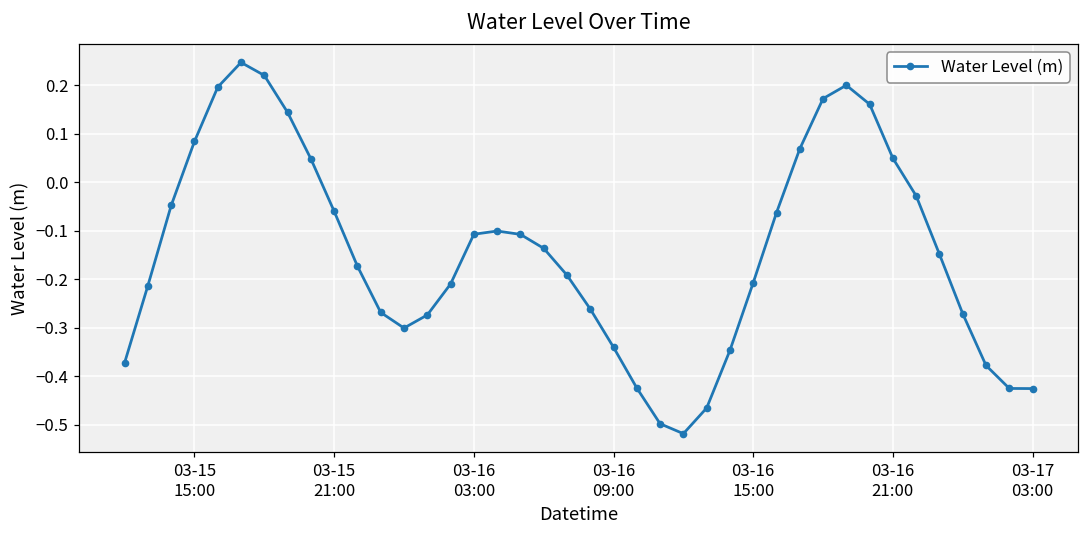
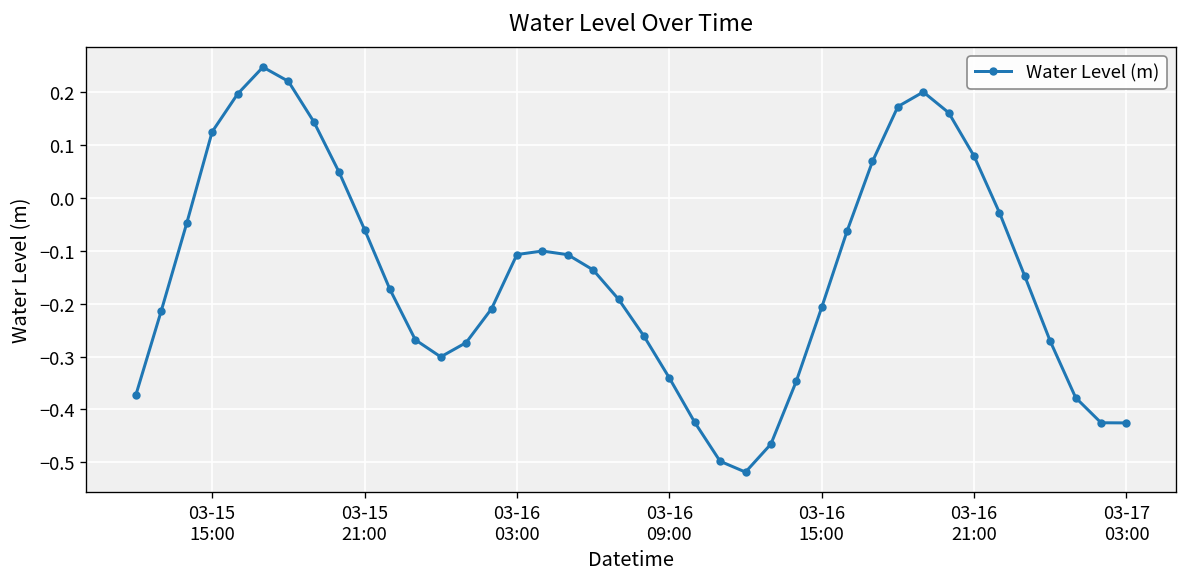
  {
-   "03-15 15:00": 0.08,
+   "03-15 15:00": 0.13,
    "03-15 21:00": -0.06,
    "03-16 03:00": -0.11,
    "03-16 09:00": -0.34,
    "03-16 15:00": -0.21,
-   "03-16 21:00": 0.05,
+   "03-16 21:00": 0.08,
    "03-17 03:00": -0.43
  }
